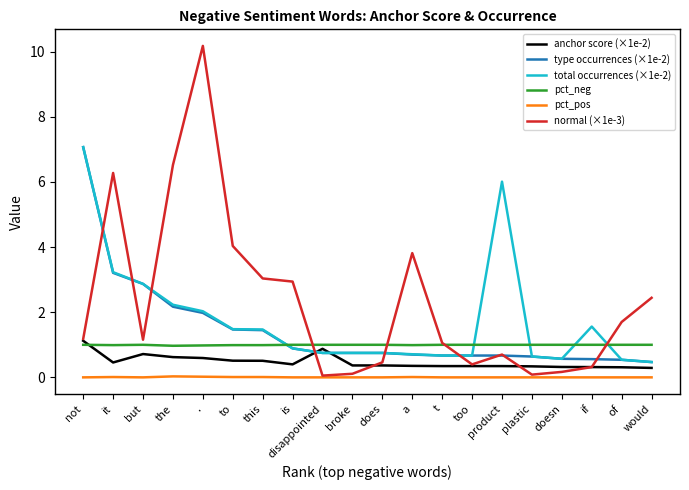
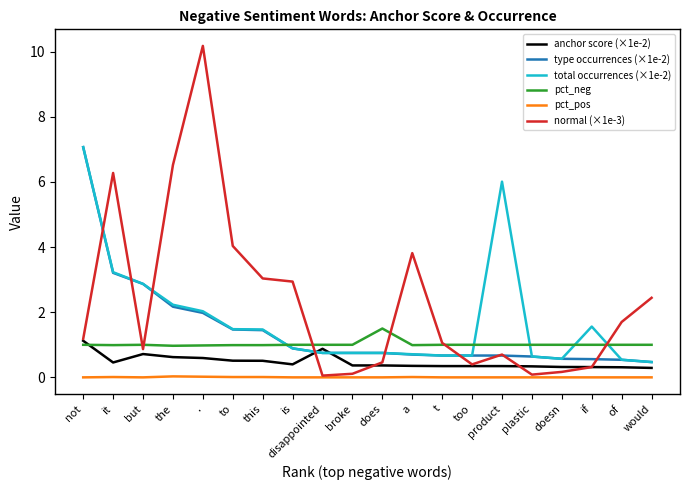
  {
    "anchor score (×1e-2)": {
      "it": 0.5,
      "but": 0.7,
      "the": 0.6,
      ".": 0.6,
      "to": 0.5,
      "this": 0.5,
      "is": 0.4,
      "disappointed": 0.9,
      "broke": 0.4,
      "does": 0.4,
      "a": 0.4,
      "t": 0.3,
      "product": 0.3,
      "plastic": 0.3,
      "doesn": 0.3,
      "of": 0.3,
      "would": 0.3
    },
    "type occurrences (×1e-2)": {
      "if": 0.6
    },
    "total occurrences (×1e-2)": {
      "product": 6.0,
      "if": 1.6
    },
    "pct_neg": {
      "not": 1.0,
      "it": 1.0,
      "but": 1.0,
      "the": 1.0,
      ".": 1.0,
      "to": 1.0,
      "this": 1.0,
      "is": 1.0,
      "disappointed": 1.0,
      "broke": 1.0,
-     "does": 1.0,
+     "does": 1.5,
      "a": 1.0,
      "too": 1.0,
      "product": 1.0,
      "plastic": 1.0,
      "doesn": 1.0,
      "if": 1.0,
      "of": 1.0,
      "would": 1.0
    },
    "pct_pos": {
      "not": 0.0,
      "it": 0.0,
      "but": 0.0,
      "the": 0.0,
      ".": 0.0,
      "to": 0.0,
      "this": 0.0,
      "is": 0.0,
      "broke": 0.0,
      "does": 0.0,
      "a": 0.0,
      "t": 0.0,
      "too": 0.0,
      "product": 0.0,
      "plastic": 0.0,
      "doesn": 0.0,
      "if": 0.0,
      "of": 0.0,
      "would": 0.0
    },
    "normal (×1e-3)": {
      "it": 6.3,
-     "but": 1.2,
+     "but": 0.9,
      "the": 6.5,
      ".": 10.2,
      "to": 4.0,
      "this": 3.0,
      "is": 2.9,
      "broke": 0.1,
      "does": 0.5,
      "a": 3.8,
      "plastic": 0.1,
      "doesn": 0.2,
      "of": 1.7,
      "would": 2.4
    }
  }
